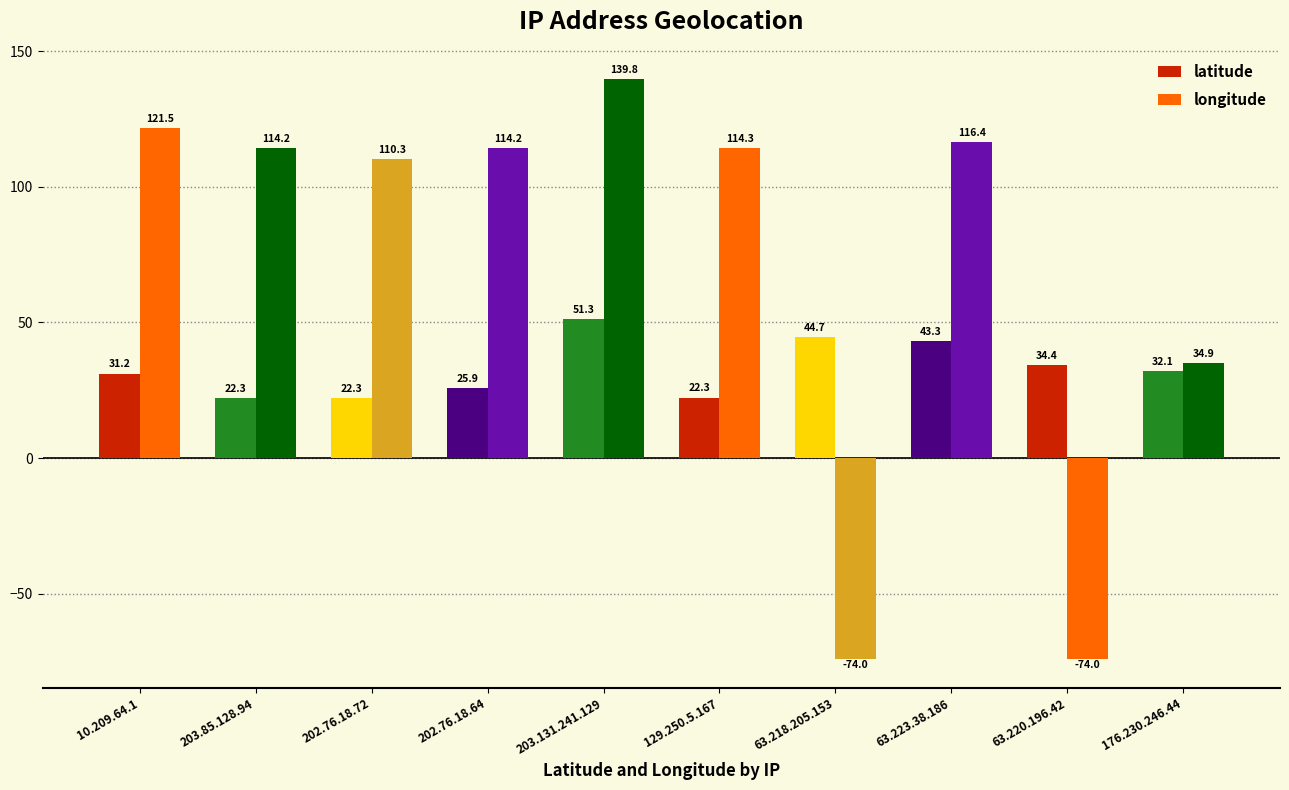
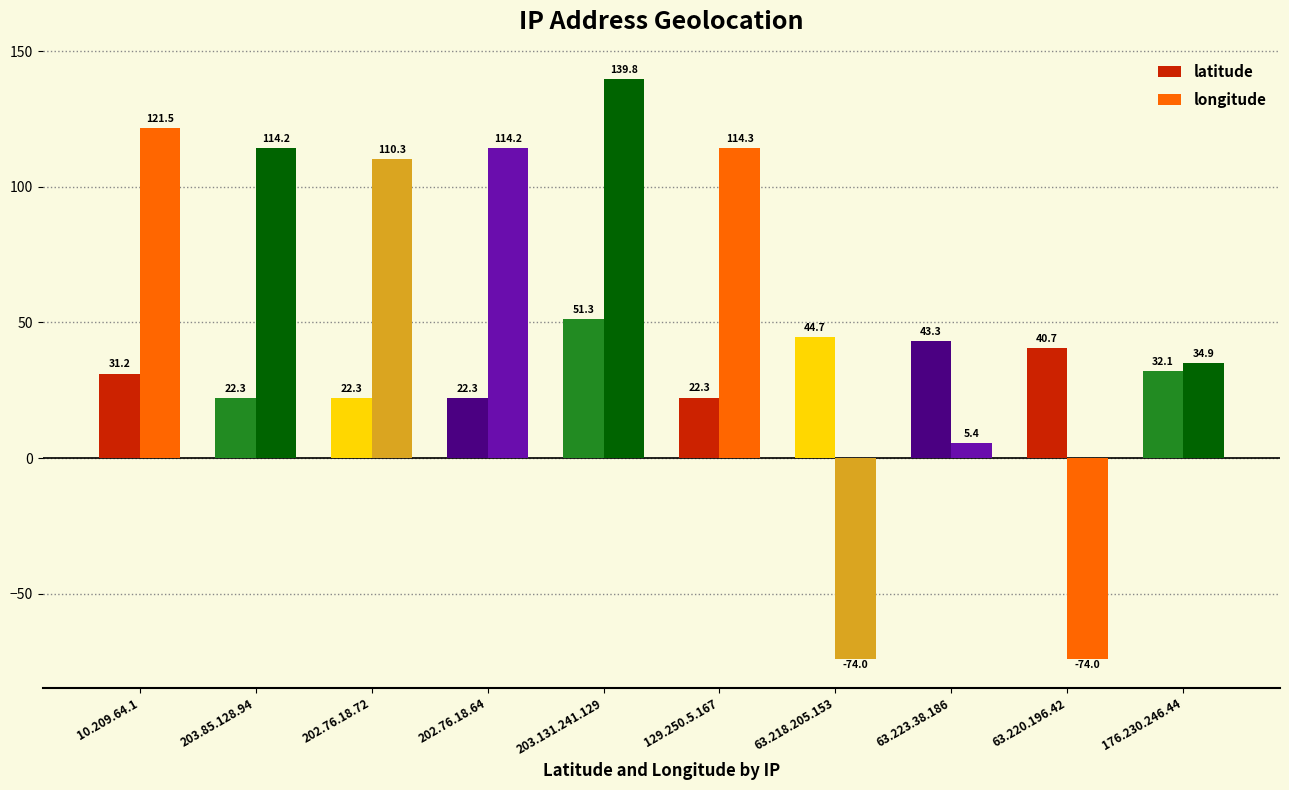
  {
    "latitude": {
      "10.209.64.1": 31.2,
      "203.85.128.94": 22.3,
      "202.76.18.72": 22.3,
-     "202.76.18.64": 25.9,
+     "202.76.18.64": 22.3,
      "203.131.241.129": 51.3,
      "129.250.5.167": 22.3,
      "63.218.205.153": 44.7,
      "63.223.38.186": 43.3,
-     "63.220.196.42": 34.4,
+     "63.220.196.42": 40.7,
      "176.230.246.44": 32.1
    },
    "longitude": {
      "10.209.64.1": 121.5,
      "203.85.128.94": 114.2,
      "202.76.18.72": 110.3,
      "202.76.18.64": 114.2,
      "203.131.241.129": 139.8,
      "129.250.5.167": 114.3,
      "63.218.205.153": -74.0,
-     "63.223.38.186": 116.4,
+     "63.223.38.186": 5.4,
      "63.220.196.42": -74.0,
      "176.230.246.44": 34.9
    }
  }
